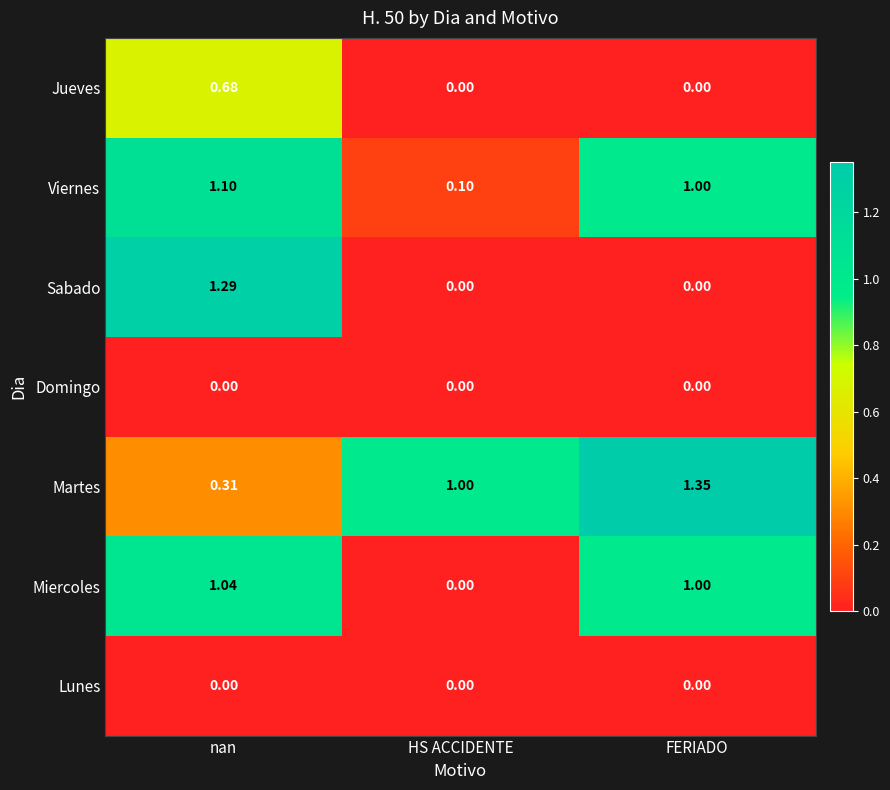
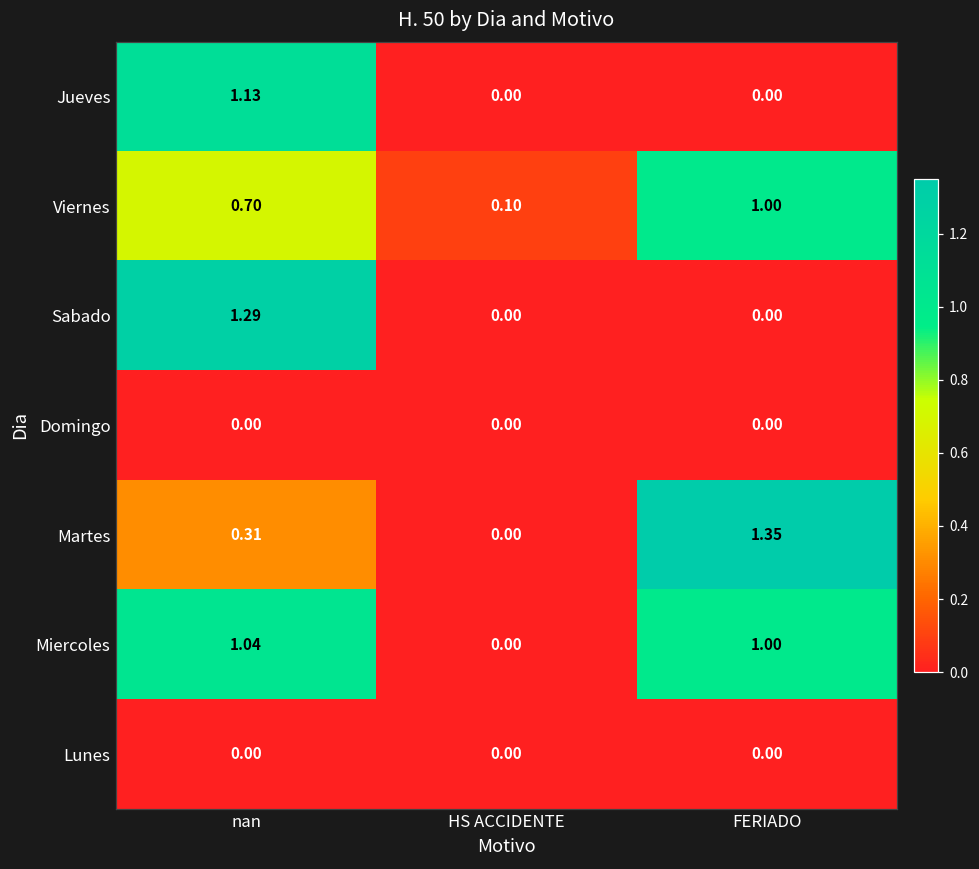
  {
    "Jueves": {
-     "nan": 0.68,
+     "nan": 1.13,
      "HS ACCIDENTE": 0.00,
      "FERIADO": 0.00
    },
    "Viernes": {
-     "nan": 1.10,
+     "nan": 0.70,
      "HS ACCIDENTE": 0.10,
      "FERIADO": 1.00
    },
    "Sabado": {
      "nan": 1.29,
      "HS ACCIDENTE": 0.00,
      "FERIADO": 0.00
    },
    "Domingo": {
      "nan": 0.00,
      "HS ACCIDENTE": 0.00,
      "FERIADO": 0.00
    },
    "Martes": {
      "nan": 0.31,
-     "HS ACCIDENTE": 1.00,
+     "HS ACCIDENTE": 0.00,
      "FERIADO": 1.35
    },
    "Miercoles": {
      "nan": 1.04,
      "HS ACCIDENTE": 0.00,
      "FERIADO": 1.00
    },
    "Lunes": {
      "nan": 0.00,
      "HS ACCIDENTE": 0.00,
      "FERIADO": 0.00
    }
  }
